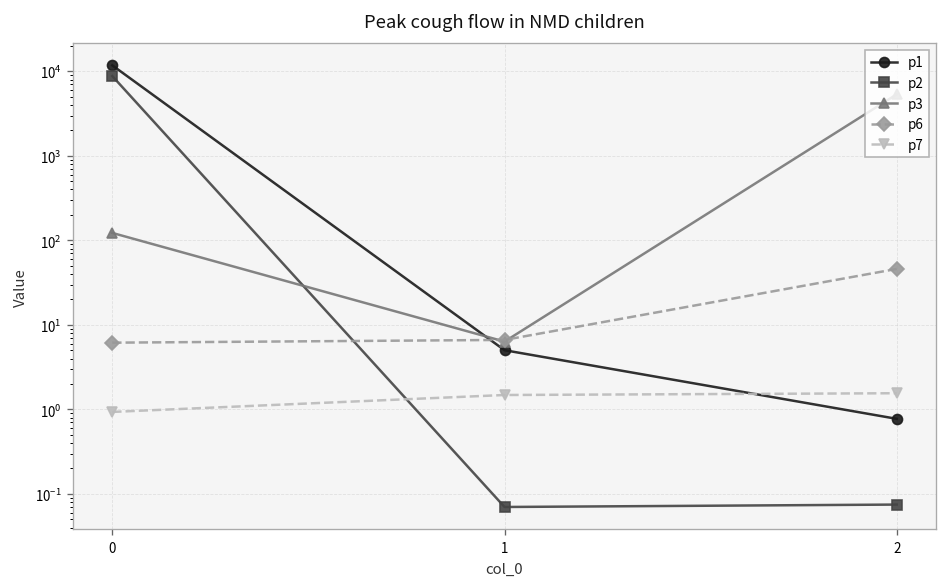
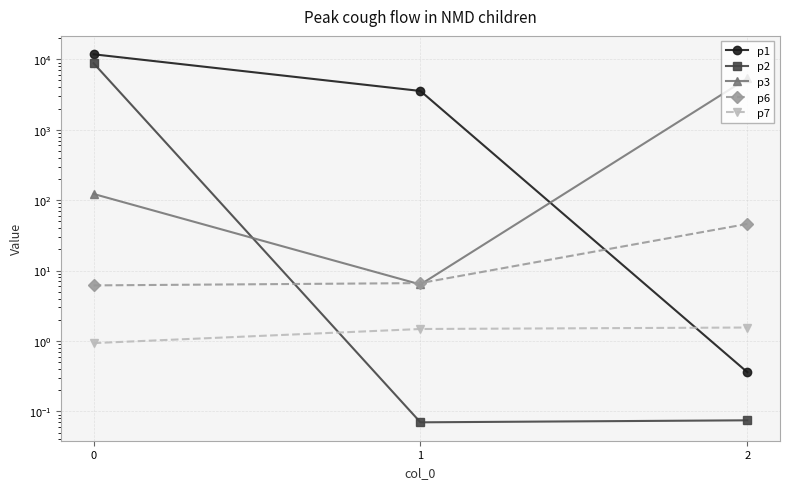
  {
    "p1": {
      "0": 12000,
-     "1": 5,
-     "2": 0.8
+     "1": 4000,
+     "2": 0.4
    },
    "p2": {
      "0": 9000,
      "1": 0.07,
      "2": 0.07
    }
  }
